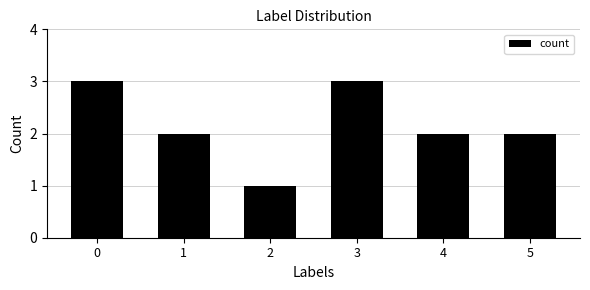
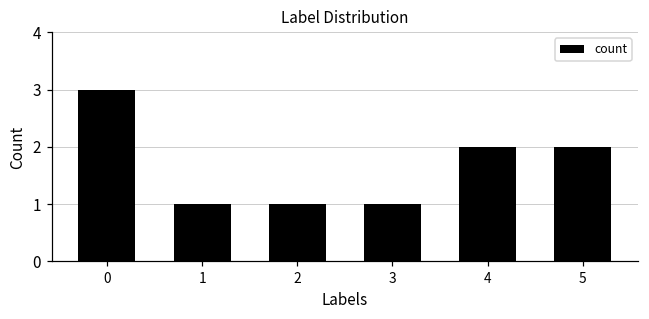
  {
    "0": 3,
-   "1": 2,
+   "1": 1,
    "2": 1,
-   "3": 3,
+   "3": 1,
    "4": 2,
    "5": 2
  }
